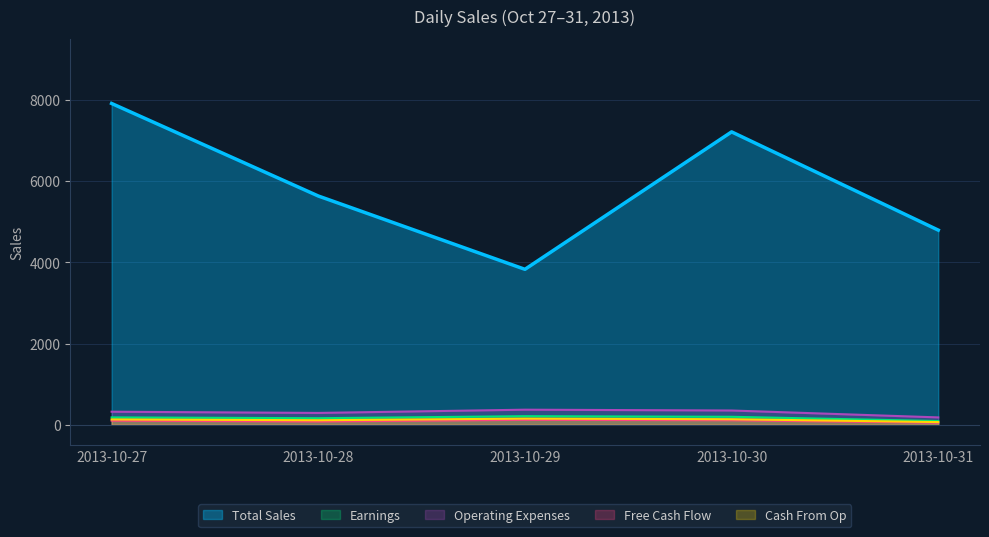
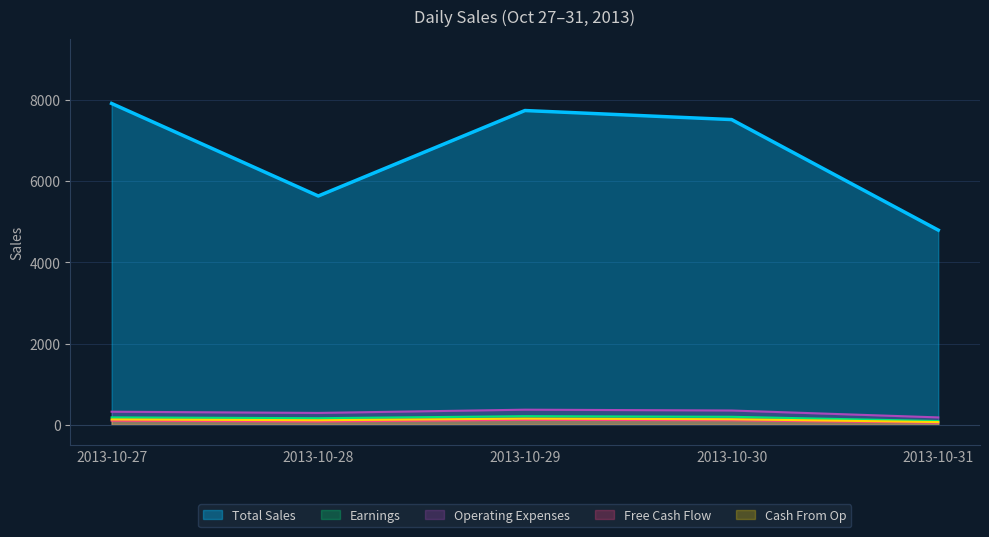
  {
    "Total Sales": {
      "2013-10-27": 7900,
      "2013-10-28": 5600,
-     "2013-10-29": 3800,
-     "2013-10-30": 7200,
+     "2013-10-29": 7700,
+     "2013-10-30": 7500,
      "2013-10-31": 4800
    }
  }
